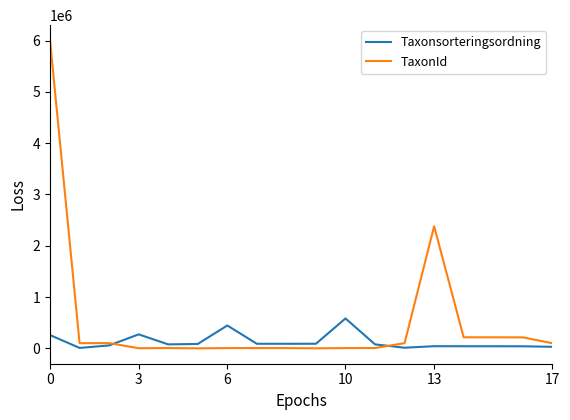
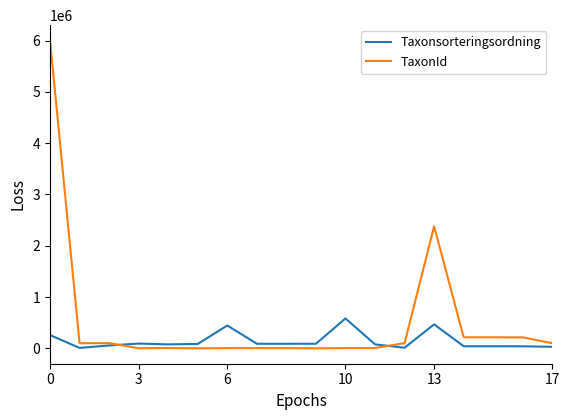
  {
    "Taxonsorteringsordning": {
      "0": 300000,
-     "3": 300000,
+     "3": 100000,
      "6": 400000,
      "10": 600000,
-     "13": 0,
+     "13": 500000,
      "17": 0
    },
    "TaxonId": {
      "0": 6000000,
      "3": 0,
      "6": 0,
      "10": 0,
      "13": 2400000,
      "17": 100000
    }
  }
